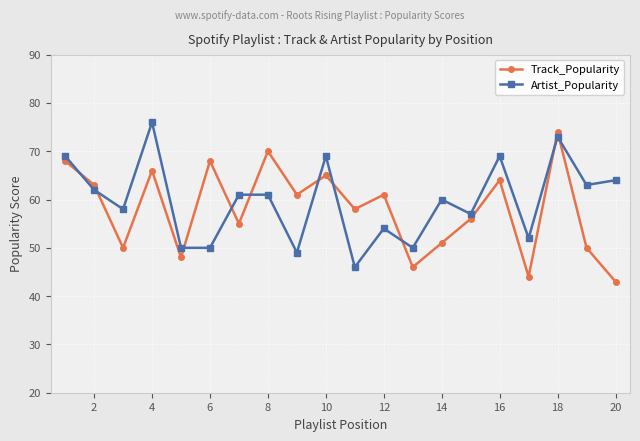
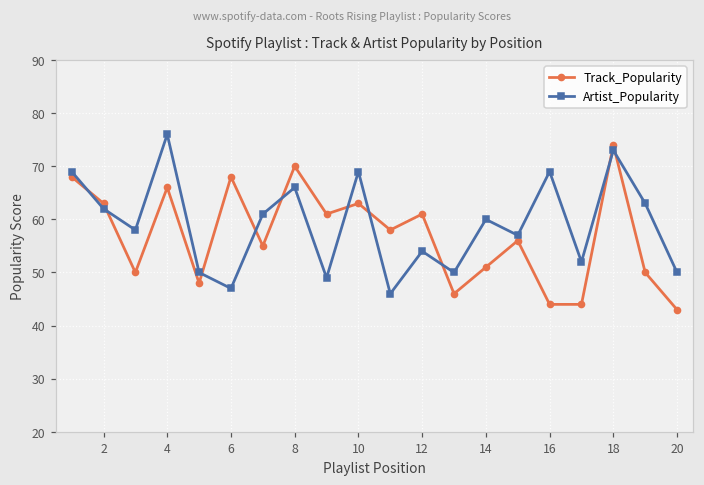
  {
    "Track_Popularity": {
      "2": 63,
      "4": 66,
      "6": 68,
      "8": 70,
-     "10": 65,
+     "10": 63,
      "12": 61,
      "14": 51,
-     "16": 64,
+     "16": 44,
      "18": 74,
      "20": 43
    },
    "Artist_Popularity": {
      "2": 62,
      "4": 76,
-     "6": 50,
-     "8": 61,
+     "6": 47,
+     "8": 66,
      "10": 69,
      "12": 54,
      "14": 60,
      "16": 69,
      "18": 73,
-     "20": 64
+     "20": 50
    }
  }
